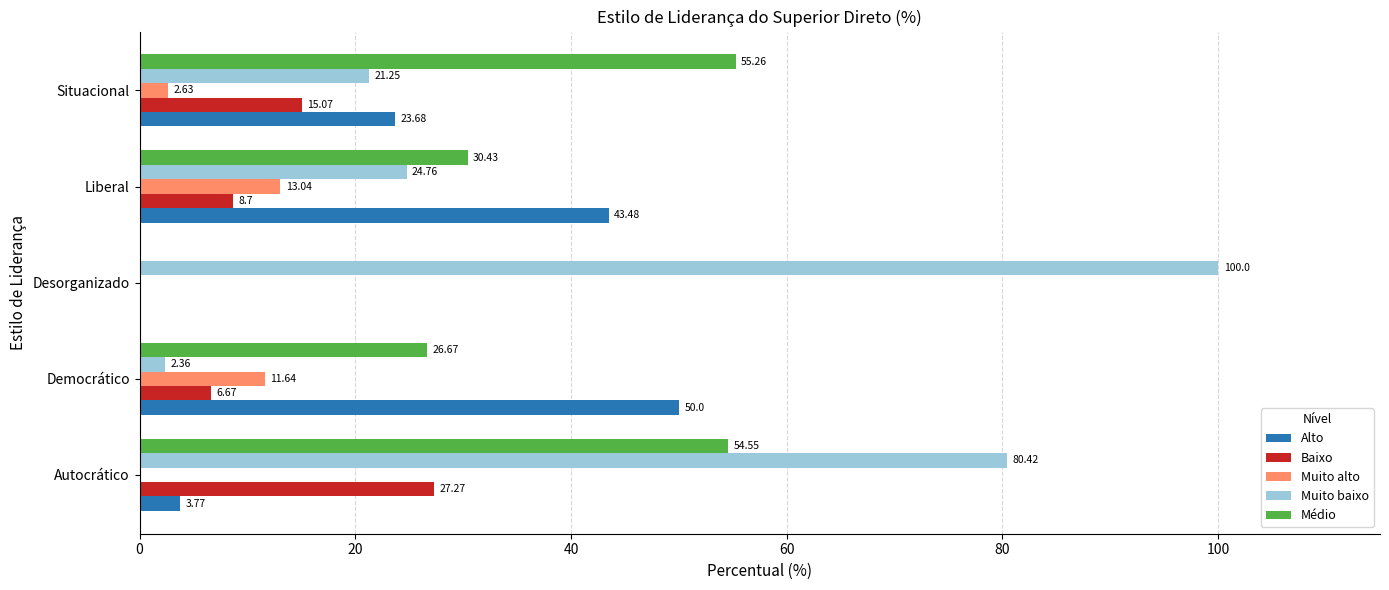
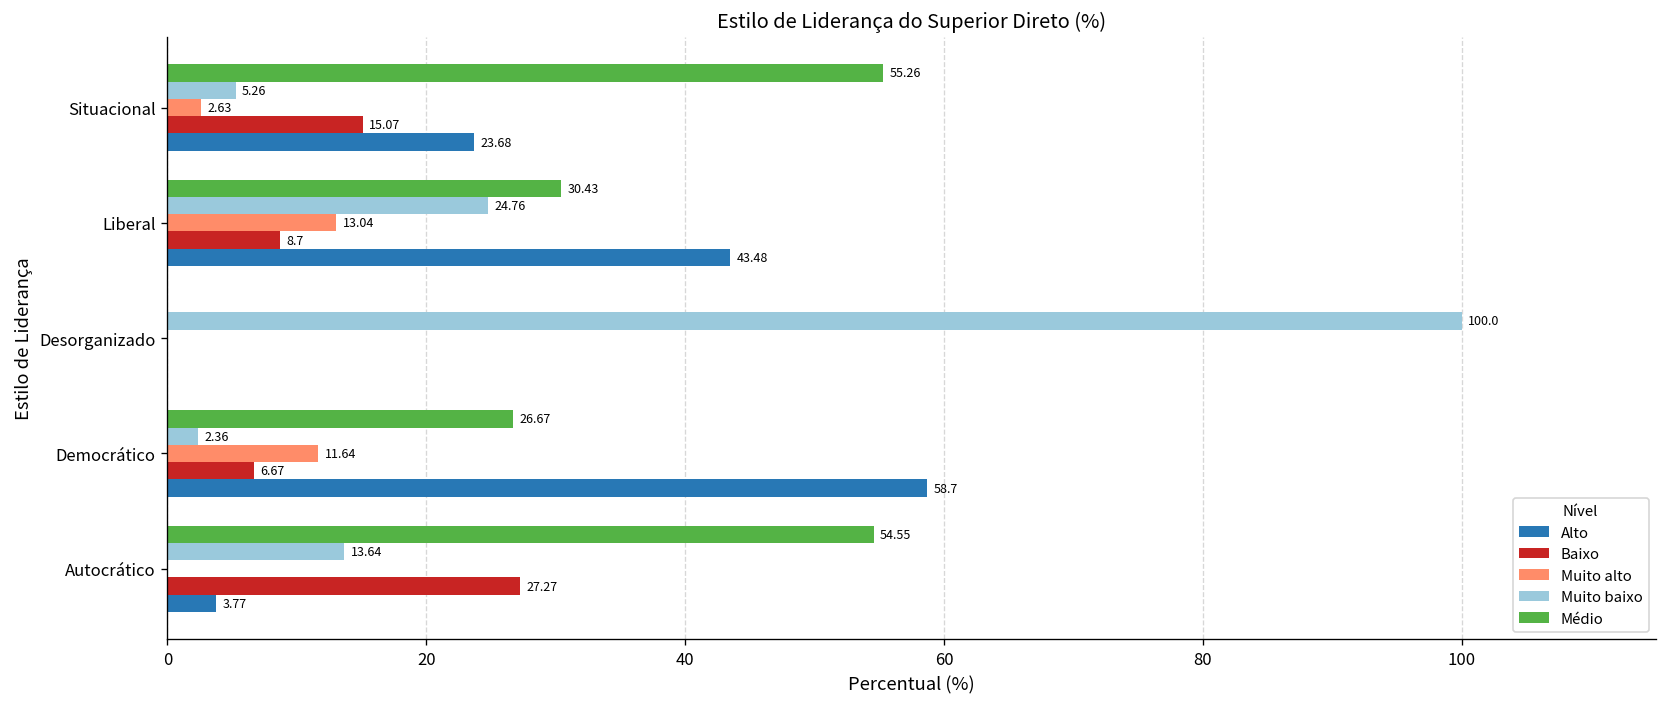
  {
    "Alto": {
      "Situacional": 23.68,
      "Liberal": 43.48,
-     "Democrático": 50.0,
+     "Democrático": 58.7,
      "Autocrático": 3.77
    },
    "Baixo": {
      "Situacional": 15.07,
      "Liberal": 8.7,
      "Democrático": 6.67,
      "Autocrático": 27.27
    },
    "Muito alto": {
      "Situacional": 2.63,
      "Liberal": 13.04,
      "Democrático": 11.64
    },
    "Muito baixo": {
-     "Situacional": 21.25,
+     "Situacional": 5.26,
      "Liberal": 24.76,
      "Desorganizado": 100.0,
      "Democrático": 2.36,
-     "Autocrático": 80.42
+     "Autocrático": 13.64
    },
    "Médio": {
      "Situacional": 55.26,
      "Liberal": 30.43,
      "Democrático": 26.67,
      "Autocrático": 54.55
    }
  }
